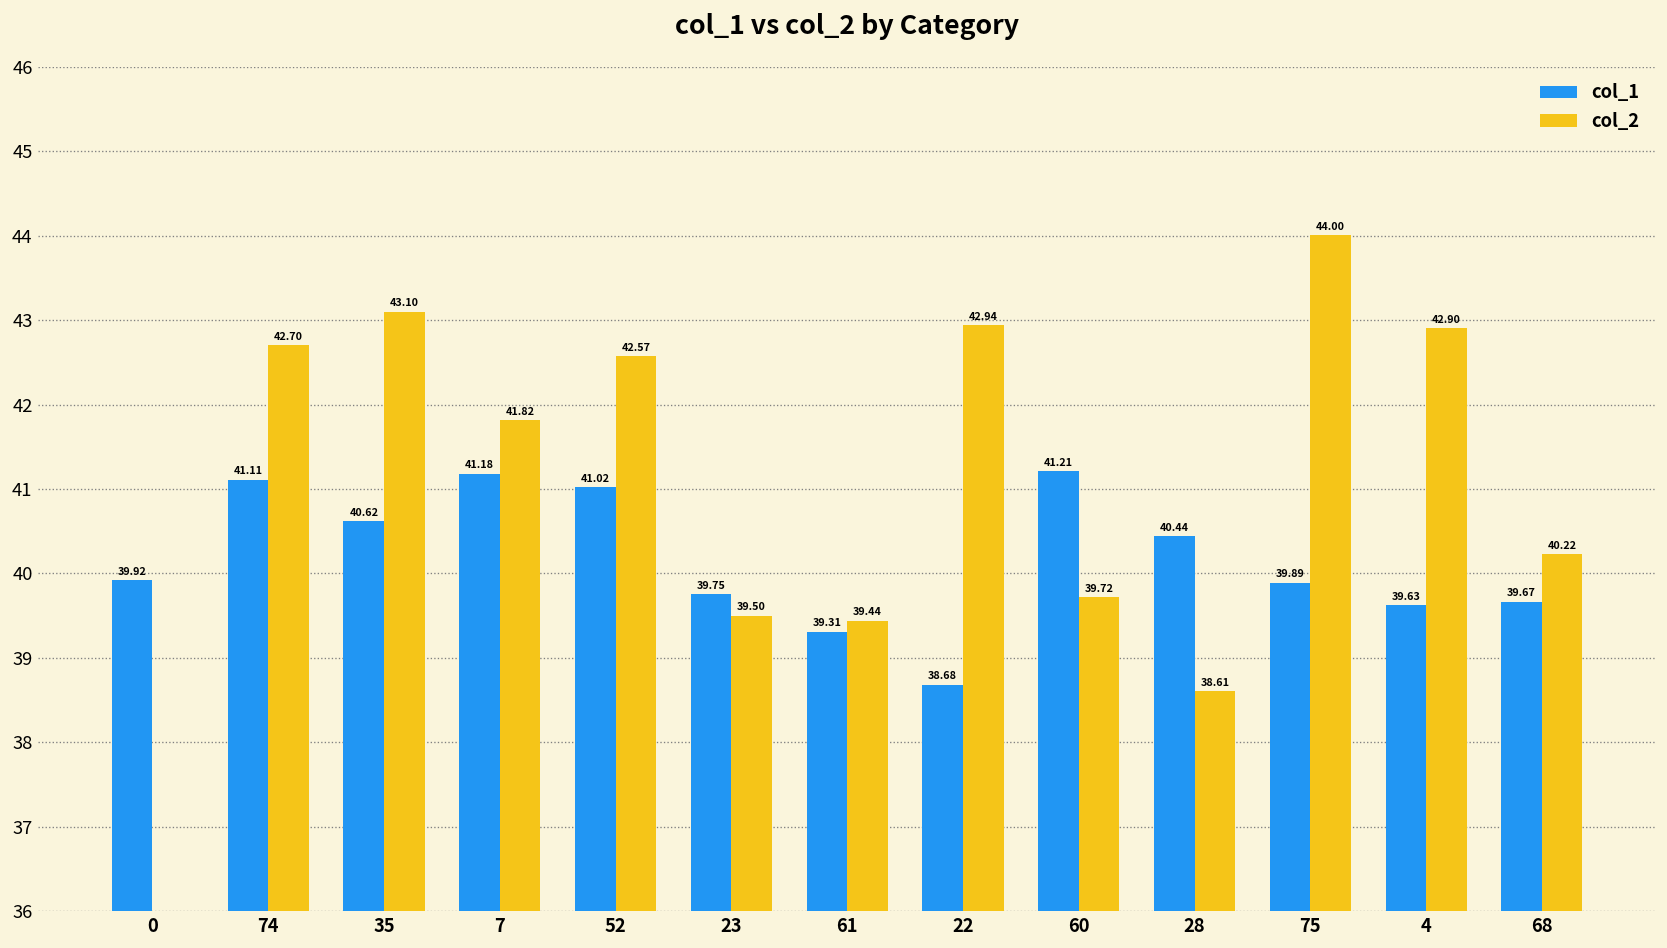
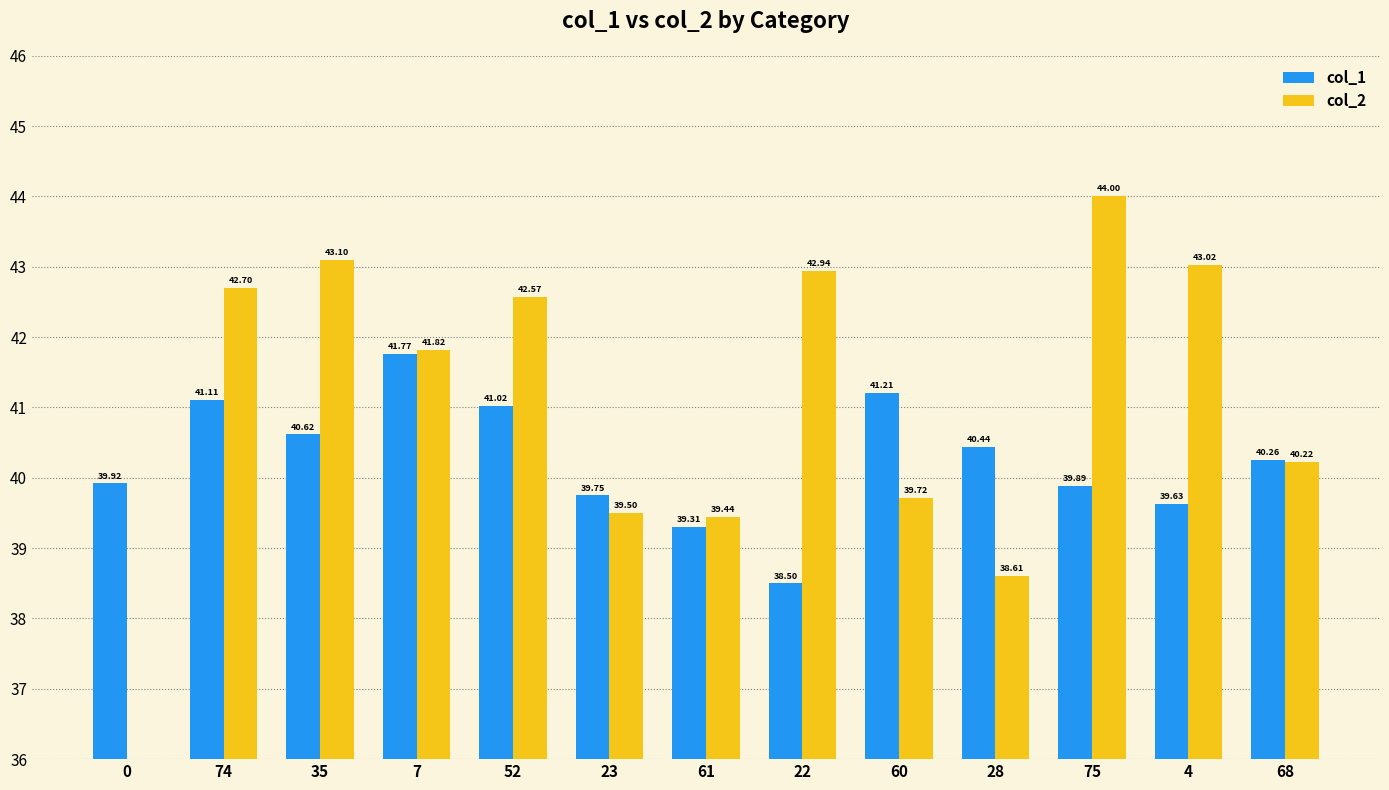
  {
    "col_1": {
      "0": 39.92,
      "74": 41.11,
      "35": 40.62,
-     "7": 41.18,
+     "7": 41.77,
      "52": 41.02,
      "23": 39.75,
      "61": 39.31,
-     "22": 38.68,
+     "22": 38.50,
      "60": 41.21,
      "28": 40.44,
      "75": 39.89,
      "4": 39.63,
-     "68": 39.67
+     "68": 40.26
    },
    "col_2": {
      "74": 42.70,
      "35": 43.10,
      "7": 41.82,
      "52": 42.57,
      "23": 39.50,
      "61": 39.44,
      "22": 42.94,
      "60": 39.72,
      "28": 38.61,
      "75": 44.00,
-     "4": 42.90,
+     "4": 43.02,
      "68": 40.22
    }
  }
